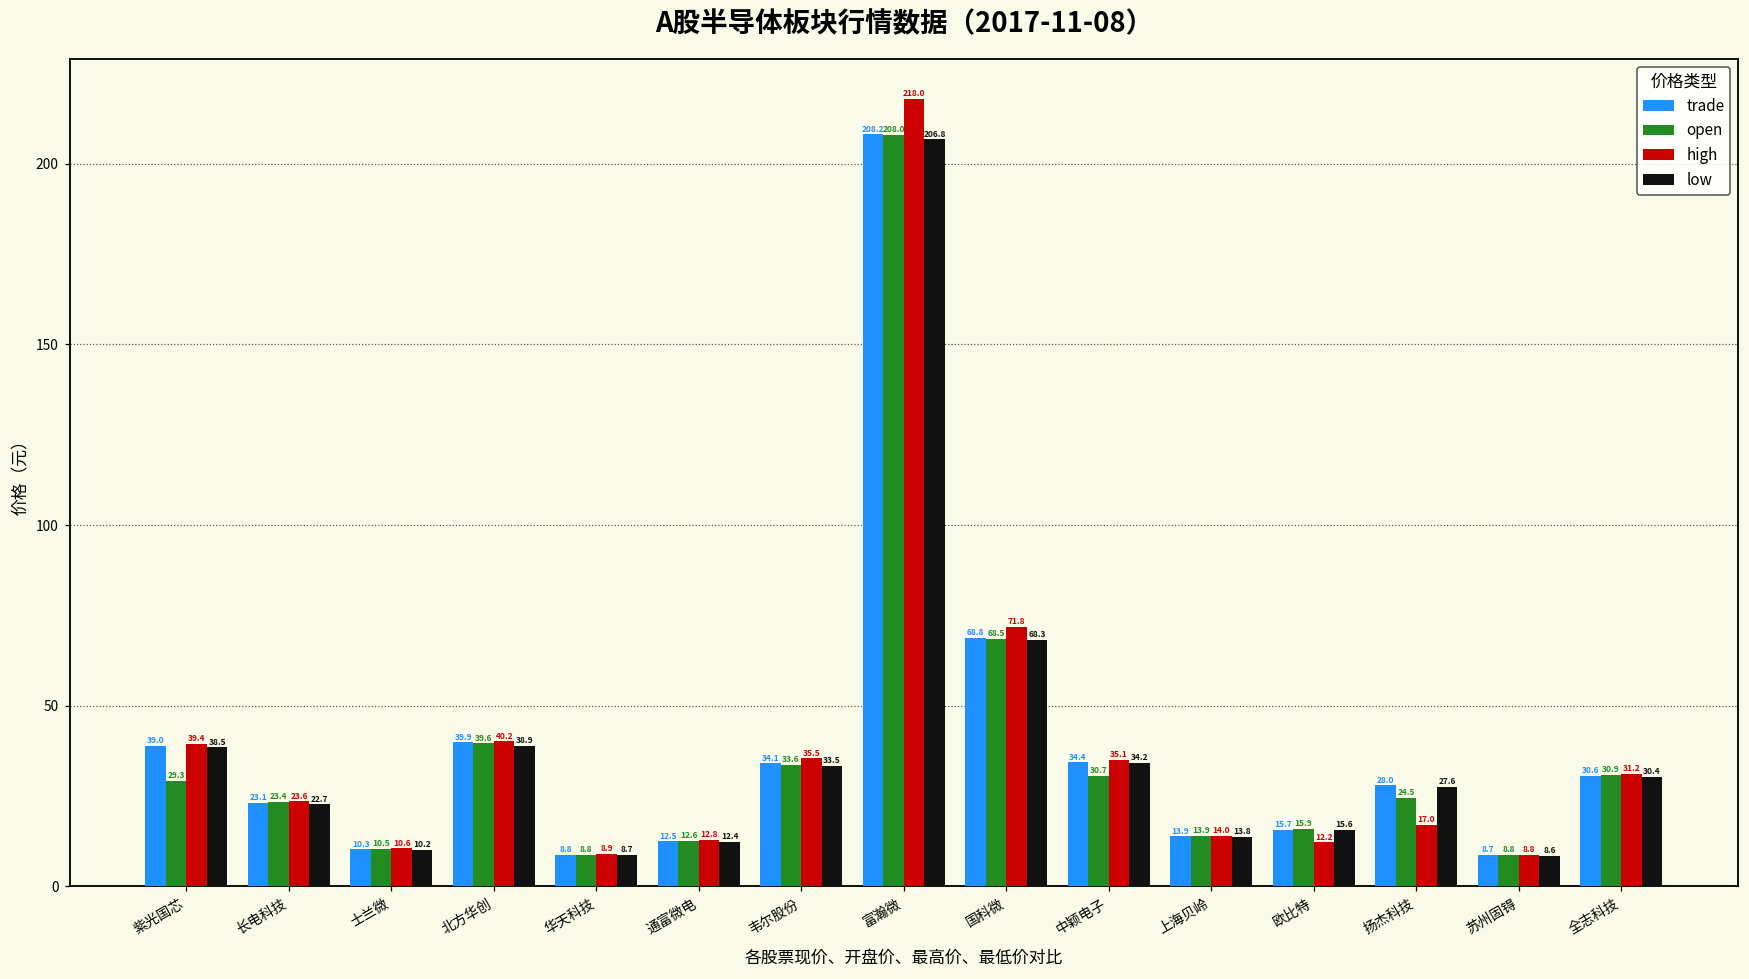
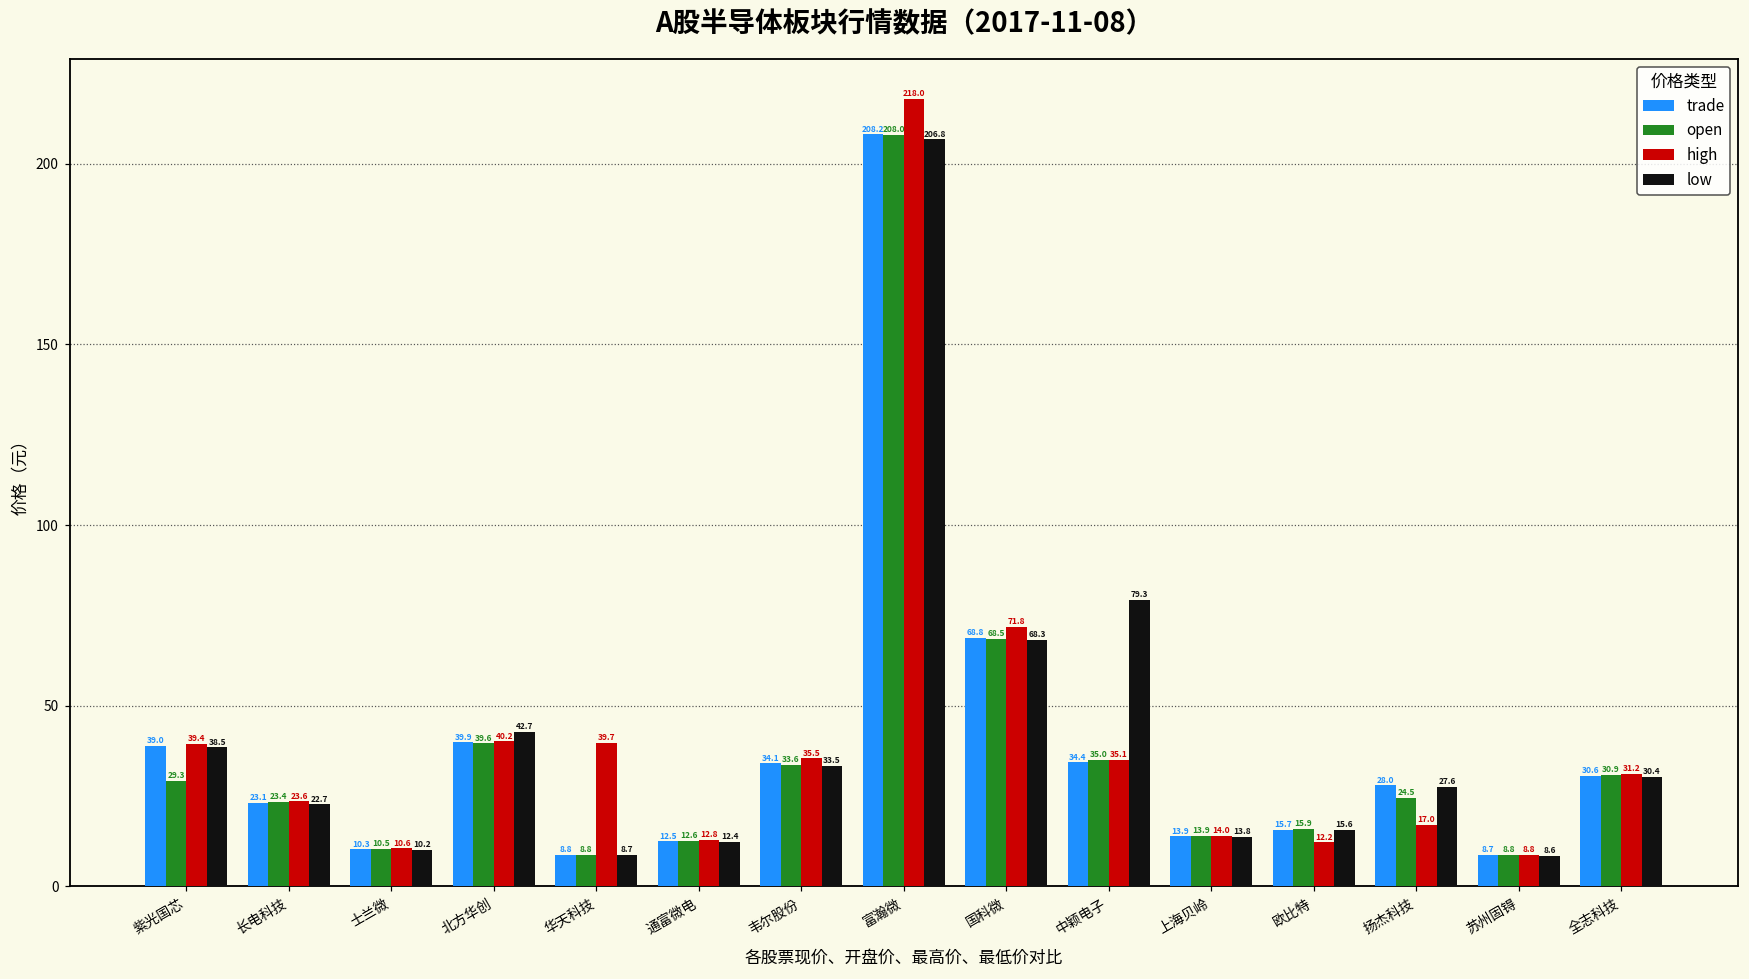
  {
    "trade": {
      "紫光国芯": 39.0,
      "长电科技": 23.1,
      "士兰微": 10.3,
      "北方华创": 39.9,
      "华天科技": 8.8,
      "通富微电": 12.5,
      "韦尔股份": 34.1,
      "富瀚微": 208.2,
      "国科微": 68.8,
      "中颖电子": 34.4,
      "上海贝岭": 13.9,
      "欧比特": 15.7,
      "扬杰科技": 28.0,
      "苏州固锝": 8.7,
      "全志科技": 30.6
    },
    "open": {
      "紫光国芯": 29.3,
      "长电科技": 23.4,
      "士兰微": 10.5,
      "北方华创": 39.6,
      "华天科技": 8.8,
      "通富微电": 12.6,
      "韦尔股份": 33.6,
      "富瀚微": 208.0,
      "国科微": 68.5,
-     "中颖电子": 30.7,
+     "中颖电子": 35.0,
      "上海贝岭": 13.9,
      "欧比特": 15.9,
      "扬杰科技": 24.5,
      "苏州固锝": 8.8,
      "全志科技": 30.9
    },
    "high": {
      "紫光国芯": 39.4,
      "长电科技": 23.6,
      "士兰微": 10.6,
      "北方华创": 40.2,
-     "华天科技": 8.9,
+     "华天科技": 39.7,
      "通富微电": 12.8,
      "韦尔股份": 35.5,
      "富瀚微": 218.0,
      "国科微": 71.8,
      "中颖电子": 35.1,
      "上海贝岭": 14.0,
      "欧比特": 12.2,
      "扬杰科技": 17.0,
      "苏州固锝": 8.8,
      "全志科技": 31.2
    },
    "low": {
      "紫光国芯": 38.5,
      "长电科技": 22.7,
      "士兰微": 10.2,
-     "北方华创": 38.9,
+     "北方华创": 42.7,
      "华天科技": 8.7,
      "通富微电": 12.4,
      "韦尔股份": 33.5,
      "富瀚微": 206.8,
      "国科微": 68.3,
-     "中颖电子": 34.2,
+     "中颖电子": 79.3,
      "上海贝岭": 13.8,
      "欧比特": 15.6,
      "扬杰科技": 27.6,
      "苏州固锝": 8.6,
      "全志科技": 30.4
    }
  }
